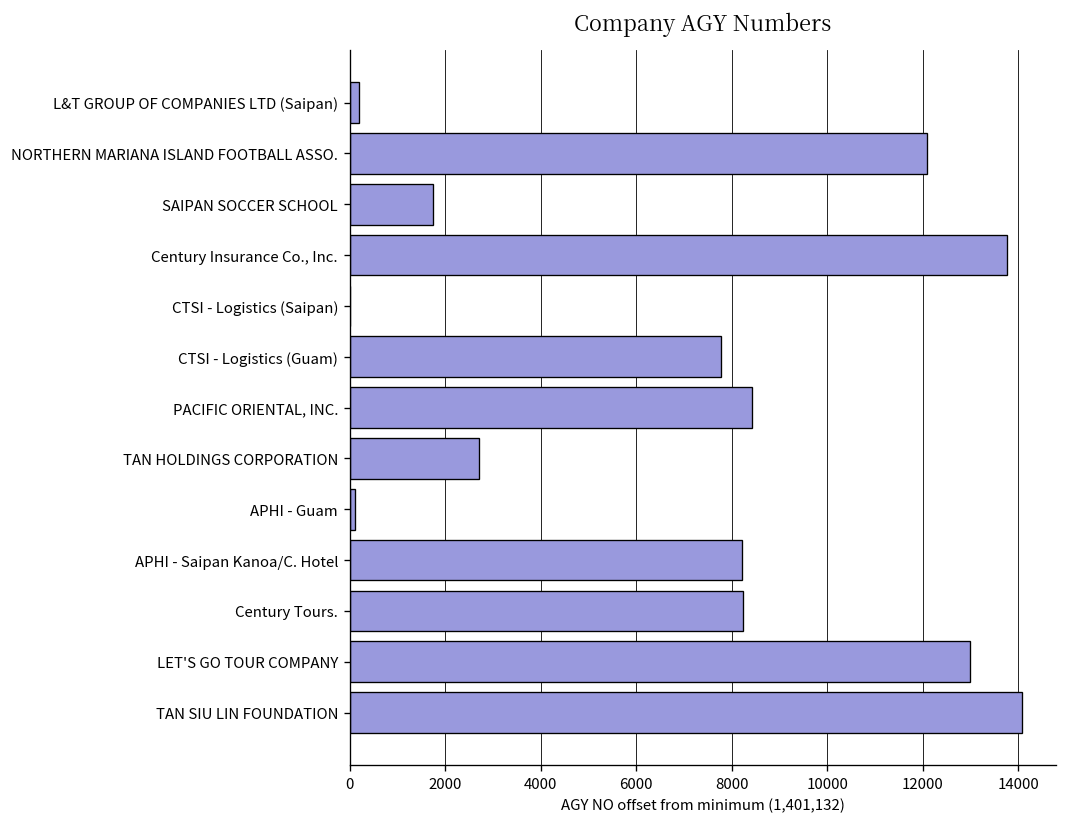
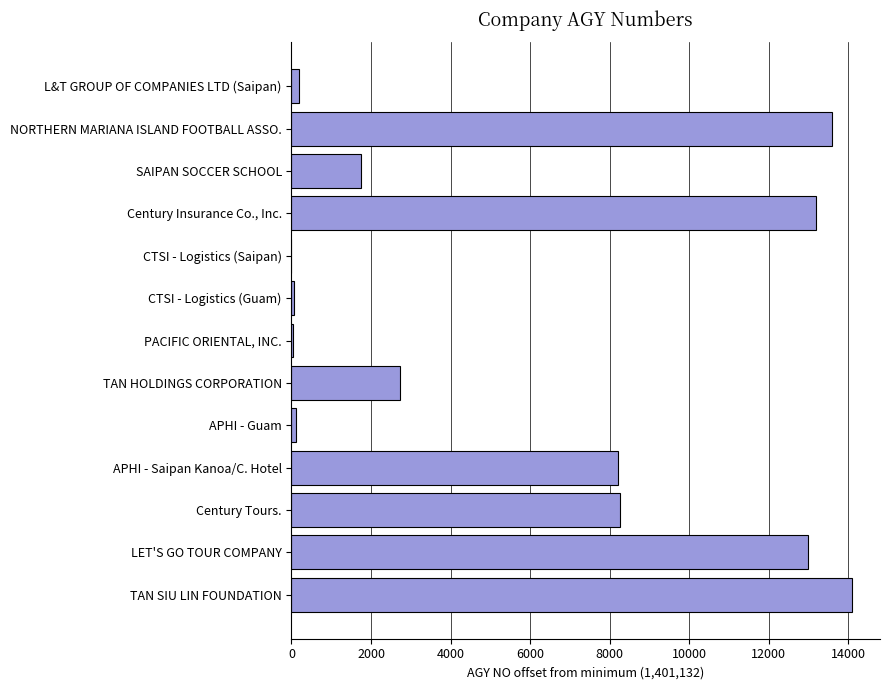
  {
    "L&T GROUP OF COMPANIES LTD (Saipan)": 200,
-   "NORTHERN MARIANA ISLAND FOOTBALL ASSO.": 12100,
+   "NORTHERN MARIANA ISLAND FOOTBALL ASSO.": 13600,
    "SAIPAN SOCCER SCHOOL": 1700,
-   "Century Insurance Co., Inc.": 13800,
+   "Century Insurance Co., Inc.": 13200,
    "CTSI - Logistics (Saipan)": 0,
-   "CTSI - Logistics (Guam)": 7800,
-   "PACIFIC ORIENTAL, INC.": 8400,
+   "CTSI - Logistics (Guam)": 100,
+   "PACIFIC ORIENTAL, INC.": 0,
    "TAN HOLDINGS CORPORATION": 2700,
    "APHI - Guam": 100,
    "APHI - Saipan Kanoa/C. Hotel": 8200,
    "Century Tours.": 8200,
    "LET'S GO TOUR COMPANY": 13000,
    "TAN SIU LIN FOUNDATION": 14100
  }
